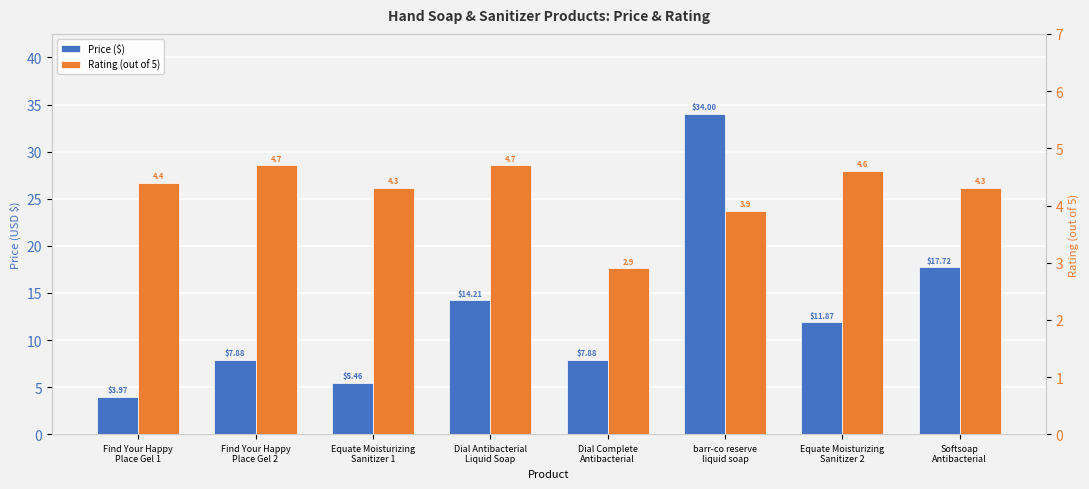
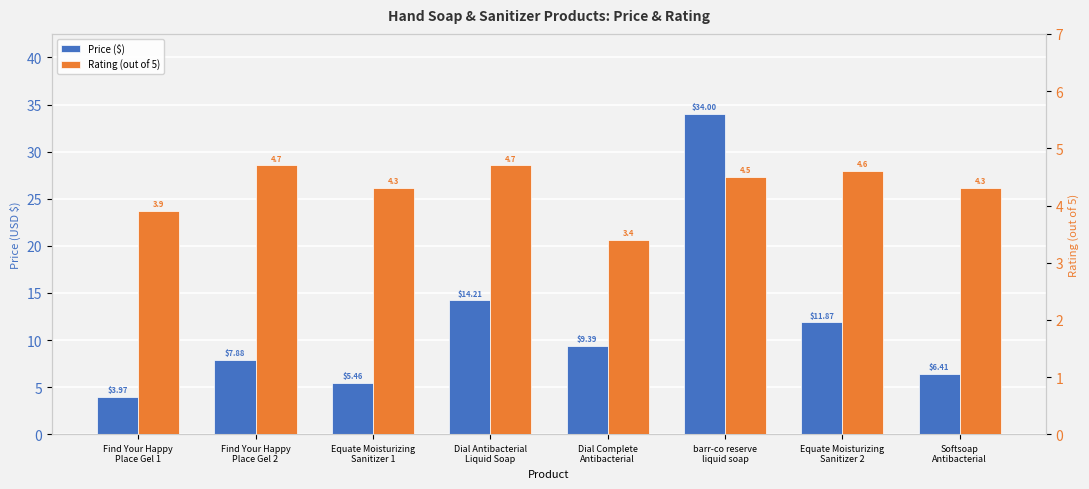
  {
    "Price ($)": {
      "Find Your Happy Place Gel 1": "$3.97",
      "Find Your Happy Place Gel 2": "$7.88",
      "Equate Moisturizing Sanitizer 1": "$5.46",
      "Dial Antibacterial Liquid Soap": "$14.21",
-     "Dial Complete Antibacterial": "$7.88",
+     "Dial Complete Antibacterial": "$9.39",
      "barr-co reserve liquid soap": "$34.00",
      "Equate Moisturizing Sanitizer 2": "$11.87",
-     "Softsoap Antibacterial": "$17.72"
+     "Softsoap Antibacterial": "$6.41"
    },
    "Rating (out of 5)": {
-     "Find Your Happy Place Gel 1": "4.4",
+     "Find Your Happy Place Gel 1": "3.9",
      "Find Your Happy Place Gel 2": "4.7",
      "Equate Moisturizing Sanitizer 1": "4.3",
      "Dial Antibacterial Liquid Soap": "4.7",
-     "Dial Complete Antibacterial": "2.9",
-     "barr-co reserve liquid soap": "3.9",
+     "Dial Complete Antibacterial": "3.4",
+     "barr-co reserve liquid soap": "4.5",
      "Equate Moisturizing Sanitizer 2": "4.6",
      "Softsoap Antibacterial": "4.3"
    }
  }
